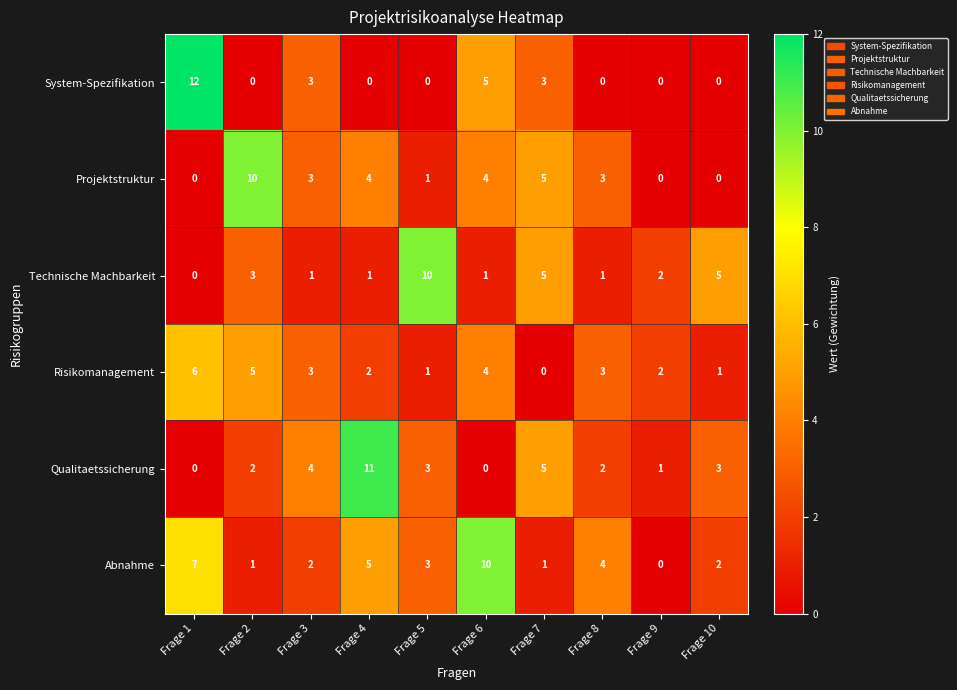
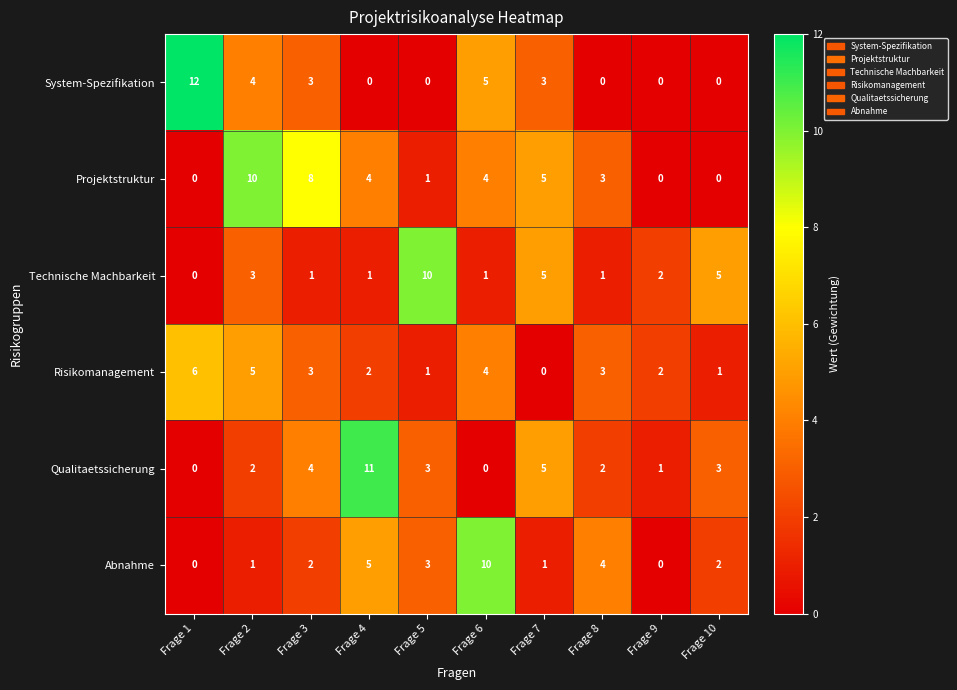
  {
    "System-Spezifikation": {
      "Frage 1": 12,
-     "Frage 2": 0,
+     "Frage 2": 4,
      "Frage 3": 3,
      "Frage 4": 0,
      "Frage 5": 0,
      "Frage 6": 5,
      "Frage 7": 3,
      "Frage 8": 0,
      "Frage 9": 0,
      "Frage 10": 0
    },
    "Projektstruktur": {
      "Frage 1": 0,
      "Frage 2": 10,
-     "Frage 3": 3,
+     "Frage 3": 8,
      "Frage 4": 4,
      "Frage 5": 1,
      "Frage 6": 4,
      "Frage 7": 5,
      "Frage 8": 3,
      "Frage 9": 0,
      "Frage 10": 0
    },
    "Technische Machbarkeit": {
      "Frage 1": 0,
      "Frage 2": 3,
      "Frage 3": 1,
      "Frage 4": 1,
      "Frage 5": 10,
      "Frage 6": 1,
      "Frage 7": 5,
      "Frage 8": 1,
      "Frage 9": 2,
      "Frage 10": 5
    },
    "Risikomanagement": {
      "Frage 1": 6,
      "Frage 2": 5,
      "Frage 3": 3,
      "Frage 4": 2,
      "Frage 5": 1,
      "Frage 6": 4,
      "Frage 7": 0,
      "Frage 8": 3,
      "Frage 9": 2,
      "Frage 10": 1
    },
    "Qualitaetssicherung": {
      "Frage 1": 0,
      "Frage 2": 2,
      "Frage 3": 4,
      "Frage 4": 11,
      "Frage 5": 3,
      "Frage 6": 0,
      "Frage 7": 5,
      "Frage 8": 2,
      "Frage 9": 1,
      "Frage 10": 3
    },
    "Abnahme": {
-     "Frage 1": 7,
+     "Frage 1": 0,
      "Frage 2": 1,
      "Frage 3": 2,
      "Frage 4": 5,
      "Frage 5": 3,
      "Frage 6": 10,
      "Frage 7": 1,
      "Frage 8": 4,
      "Frage 9": 0,
      "Frage 10": 2
    }
  }
